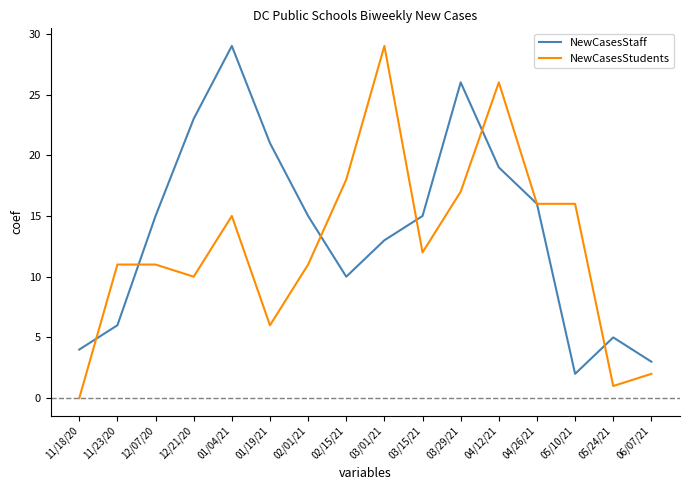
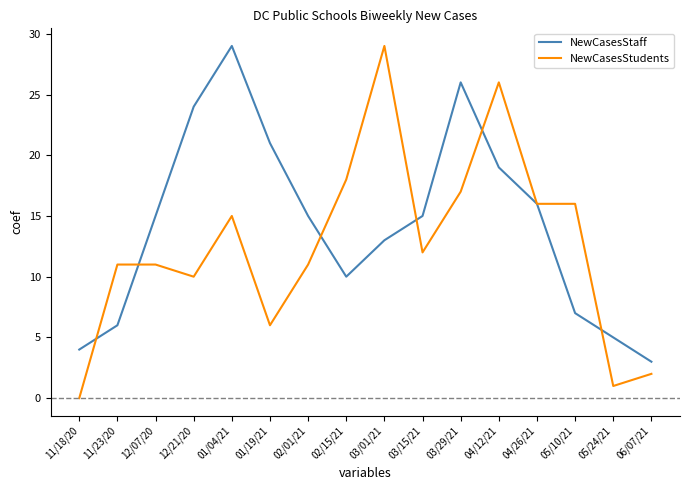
  {
    "NewCasesStaff": {
      "11/18/20": 4,
      "11/23/20": 6,
      "12/07/20": 15,
-     "12/21/20": 23,
+     "12/21/20": 24,
      "01/04/21": 29,
      "01/19/21": 21,
      "02/01/21": 15,
      "02/15/21": 10,
      "03/01/21": 13,
      "03/15/21": 15,
      "03/29/21": 26,
      "04/12/21": 19,
-     "05/10/21": 2,
+     "05/10/21": 7,
      "05/24/21": 5,
      "06/07/21": 3
    },
    "NewCasesStudents": {
      "11/18/20": 0,
      "11/23/20": 11,
      "12/07/20": 11,
      "12/21/20": 10,
      "01/04/21": 15,
      "01/19/21": 6,
      "02/01/21": 11,
      "02/15/21": 18,
      "03/01/21": 29,
      "03/15/21": 12,
      "03/29/21": 17,
      "04/12/21": 26,
      "05/10/21": 16,
      "05/24/21": 1,
      "06/07/21": 2
    }
  }
